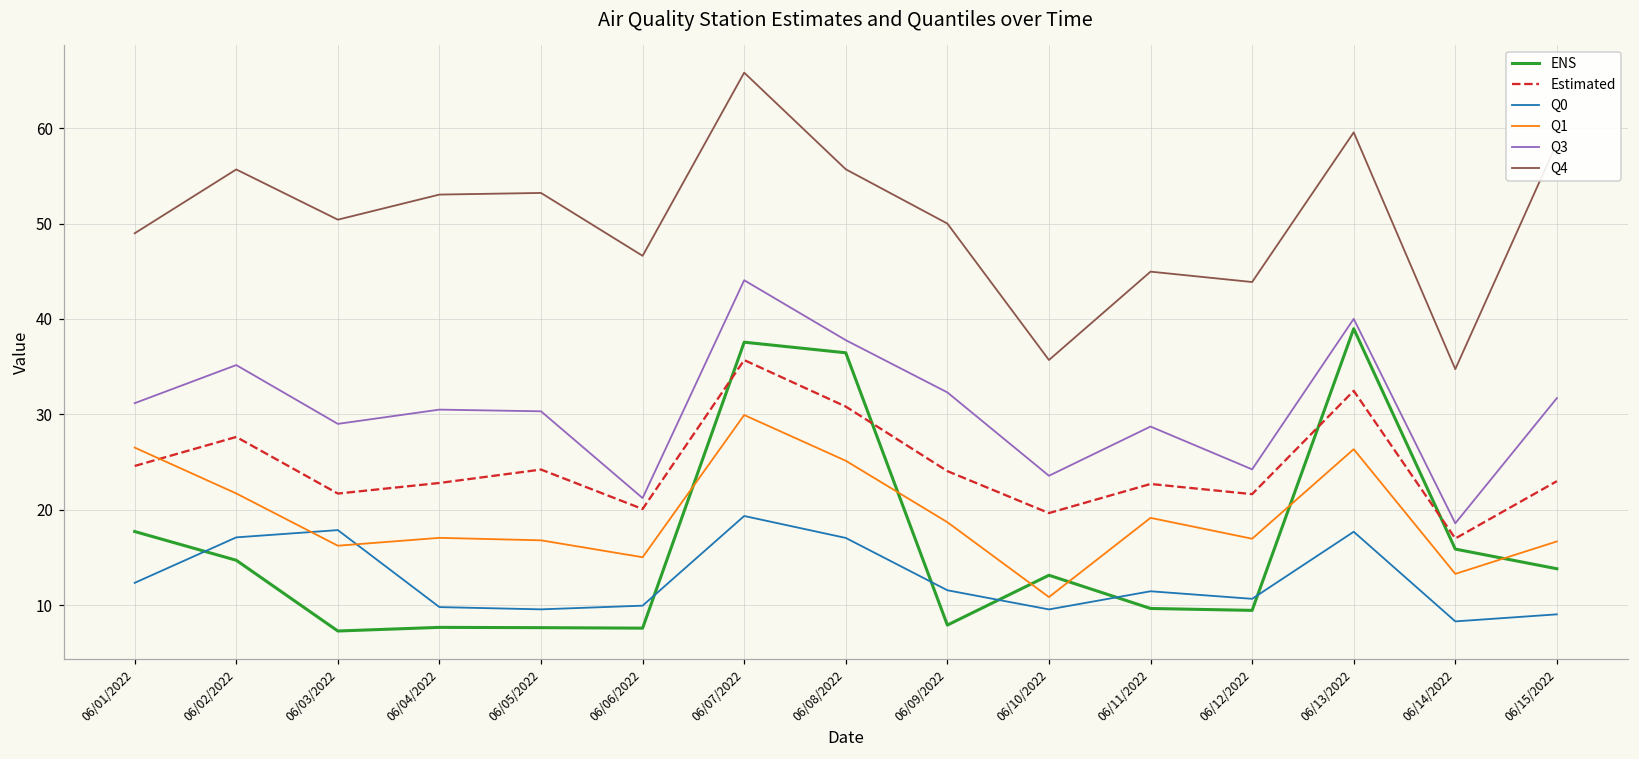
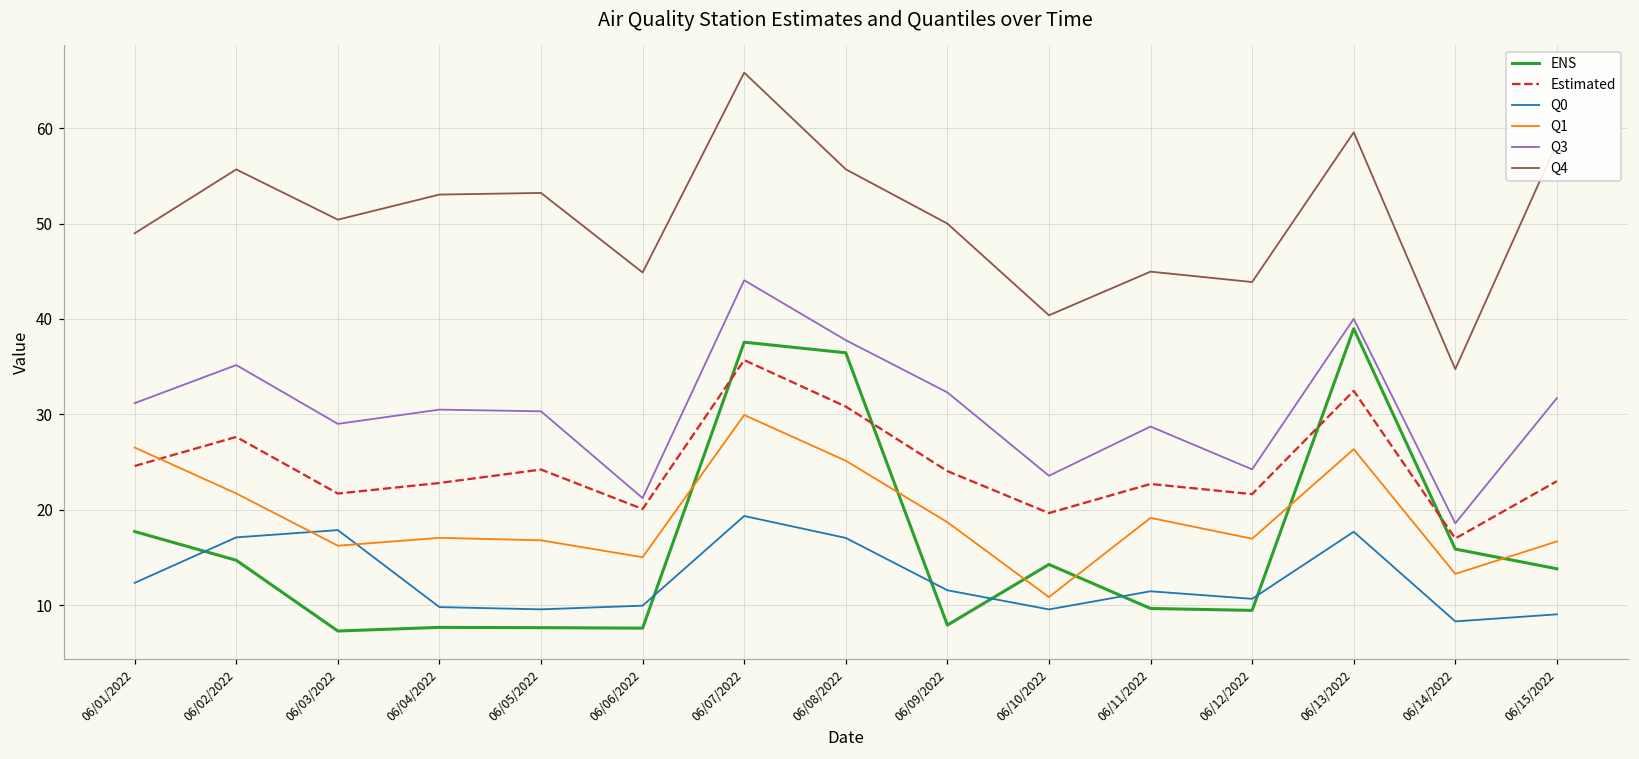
  {
    "ENS": {
      "06/01/2022": 18,
      "06/02/2022": 15,
      "06/03/2022": 7,
      "06/04/2022": 8,
      "06/05/2022": 8,
      "06/06/2022": 8,
      "06/07/2022": 38,
      "06/08/2022": 36,
      "06/09/2022": 8,
-     "06/10/2022": 13,
+     "06/10/2022": 14,
      "06/11/2022": 10,
      "06/12/2022": 9,
      "06/13/2022": 39,
      "06/14/2022": 16,
      "06/15/2022": 14
    },
    "Estimated": {
      "06/01/2022": 25,
      "06/02/2022": 28,
      "06/03/2022": 22,
      "06/04/2022": 23,
      "06/05/2022": 24,
      "06/06/2022": 20,
      "06/07/2022": 36,
      "06/08/2022": 31,
      "06/09/2022": 24,
      "06/10/2022": 20,
      "06/11/2022": 23,
      "06/12/2022": 22,
      "06/13/2022": 32,
      "06/14/2022": 17,
      "06/15/2022": 23
    },
    "Q0": {
      "06/01/2022": 12,
      "06/02/2022": 17,
      "06/03/2022": 18,
      "06/04/2022": 10,
      "06/05/2022": 10,
      "06/06/2022": 10,
      "06/07/2022": 19,
      "06/08/2022": 17,
      "06/09/2022": 12,
      "06/10/2022": 10,
      "06/11/2022": 11,
      "06/12/2022": 11,
      "06/13/2022": 18,
      "06/14/2022": 8,
      "06/15/2022": 9
    },
    "Q1": {
      "06/01/2022": 27,
      "06/02/2022": 22,
      "06/03/2022": 16,
      "06/04/2022": 17,
      "06/05/2022": 17,
      "06/06/2022": 15,
      "06/07/2022": 30,
      "06/08/2022": 25,
      "06/09/2022": 19,
      "06/10/2022": 11,
      "06/11/2022": 19,
      "06/12/2022": 17,
      "06/13/2022": 26,
      "06/14/2022": 13,
      "06/15/2022": 17
    },
    "Q3": {
      "06/01/2022": 31,
      "06/02/2022": 35,
      "06/03/2022": 29,
      "06/04/2022": 31,
      "06/05/2022": 30,
      "06/06/2022": 21,
      "06/07/2022": 44,
      "06/08/2022": 38,
      "06/09/2022": 32,
      "06/10/2022": 24,
      "06/11/2022": 29,
      "06/12/2022": 24,
      "06/13/2022": 40,
      "06/14/2022": 19,
      "06/15/2022": 32
    },
    "Q4": {
      "06/01/2022": 49,
      "06/02/2022": 56,
      "06/03/2022": 50,
      "06/04/2022": 53,
      "06/05/2022": 53,
-     "06/06/2022": 47,
+     "06/06/2022": 45,
      "06/07/2022": 66,
      "06/08/2022": 56,
      "06/09/2022": 50,
-     "06/10/2022": 36,
+     "06/10/2022": 40,
      "06/11/2022": 45,
      "06/12/2022": 44,
      "06/13/2022": 60,
      "06/14/2022": 35
    }
  }
